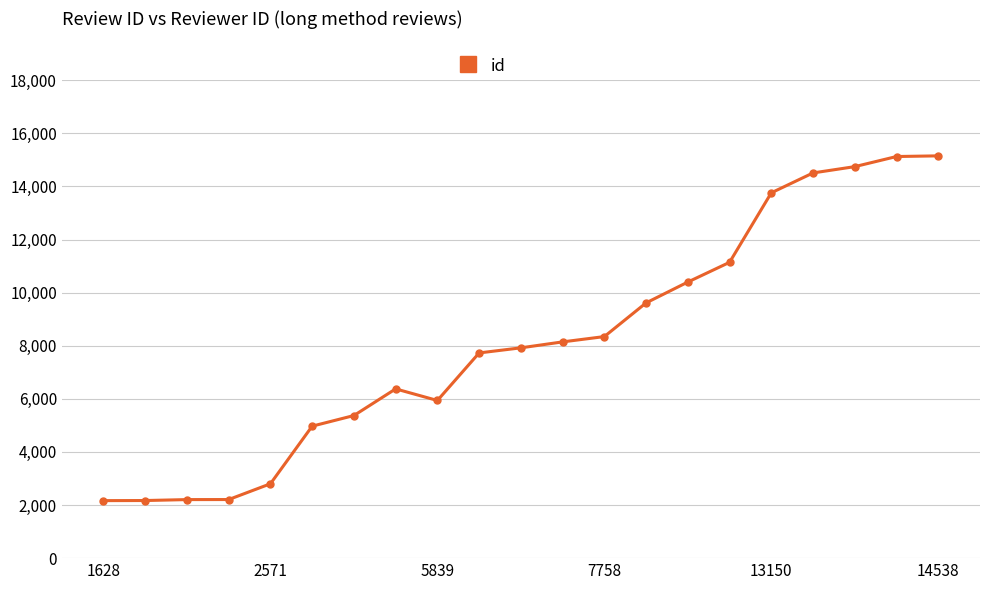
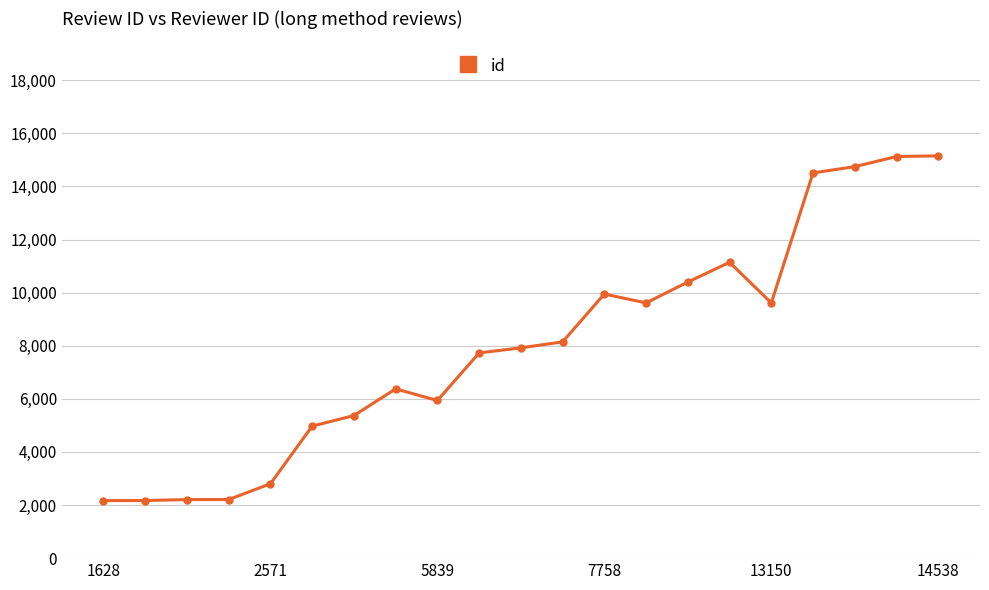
  {
    "1628": "2,200",
    "2571": "2,800",
    "5839": "5,900",
-   "7758": "8,300",
-   "13150": "13,800",
+   "7758": "9,900",
+   "13150": "9,600",
    "14538": "15,200"
  }
